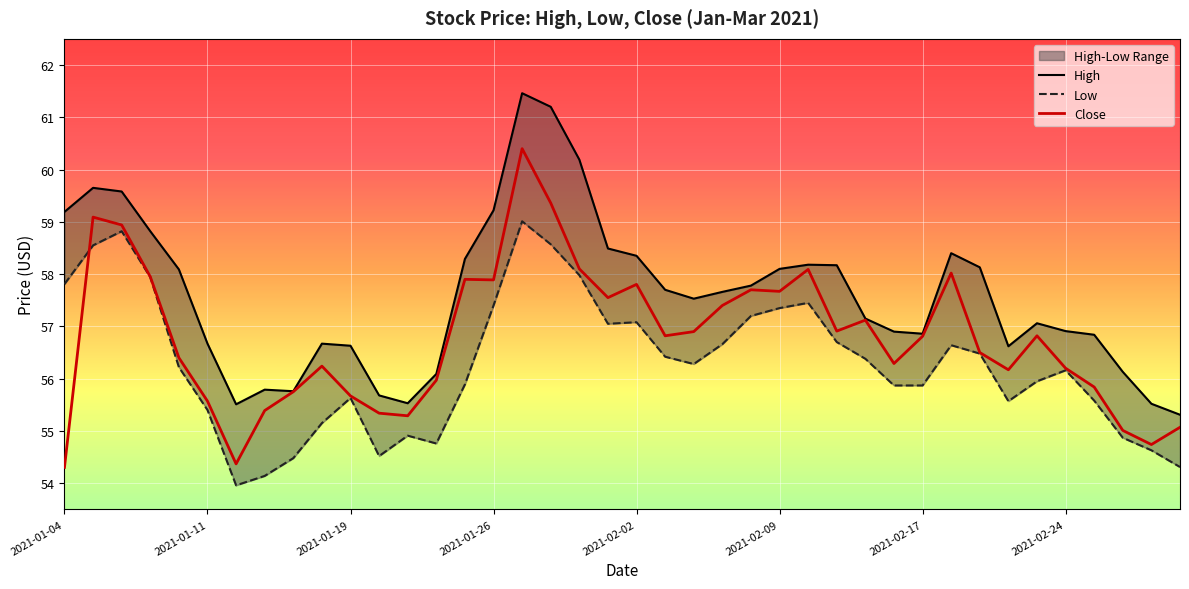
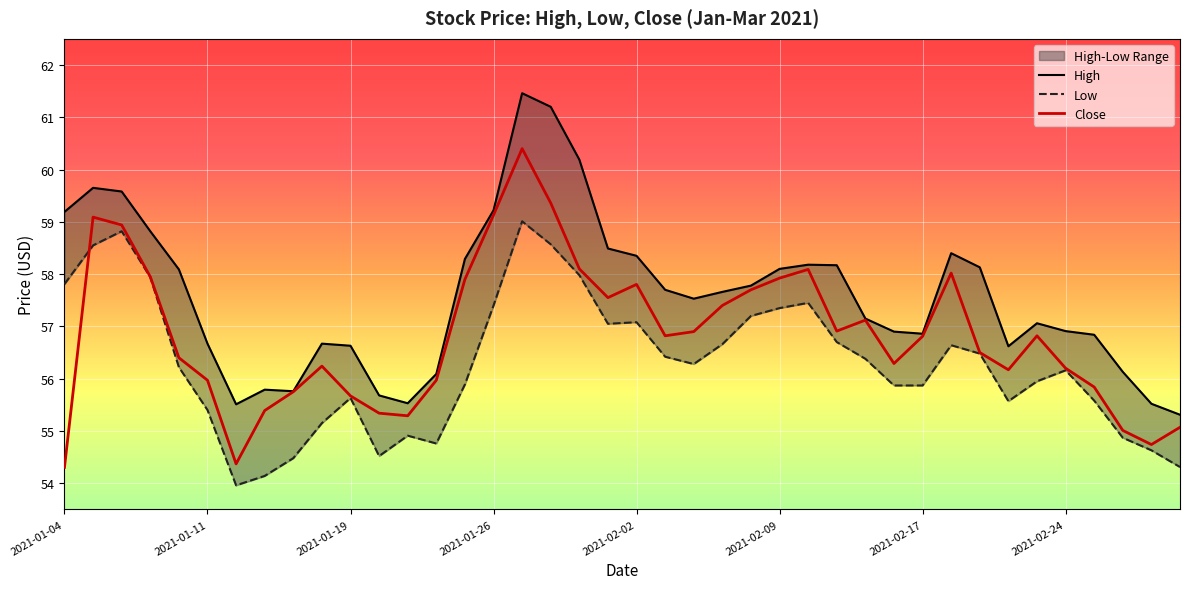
  {
    "Close": {
      "2021-01-04": 54.3,
-     "2021-01-11": 55.6,
-     "2021-01-26": 57.9,
+     "2021-01-11": 56.0,
+     "2021-01-26": 59.1,
      "2021-02-02": 57.8,
-     "2021-02-09": 57.7,
+     "2021-02-09": 57.9,
      "2021-02-17": 56.8
    }
  }
